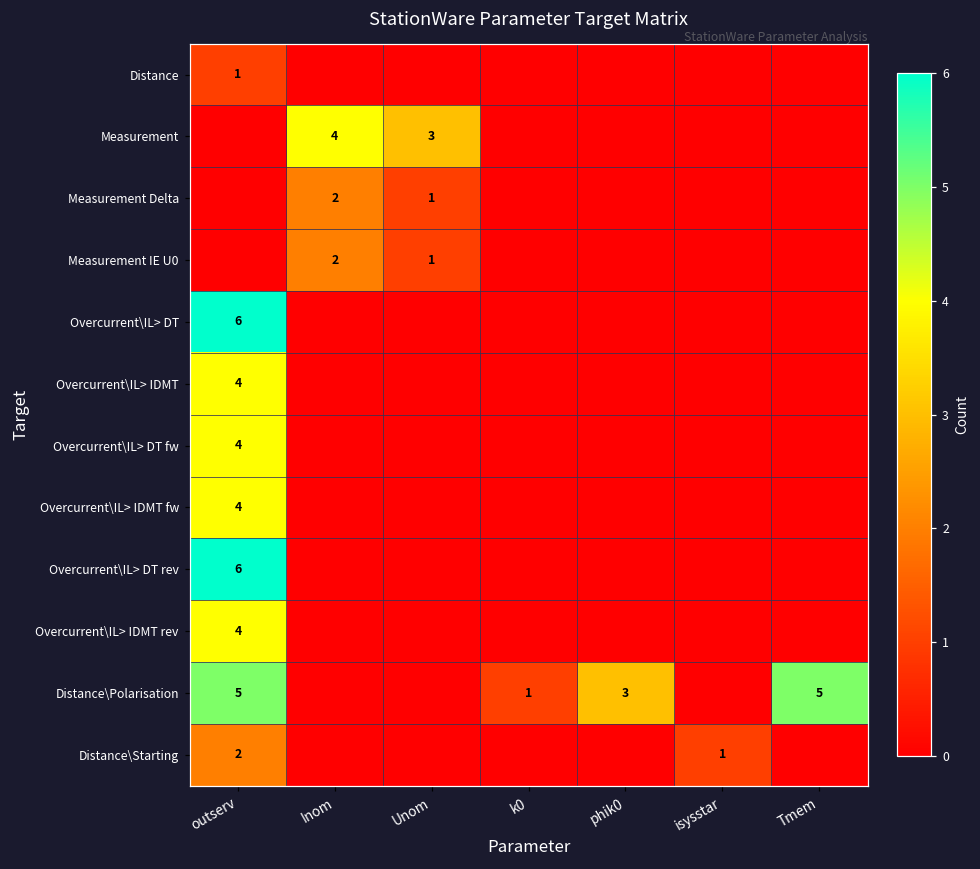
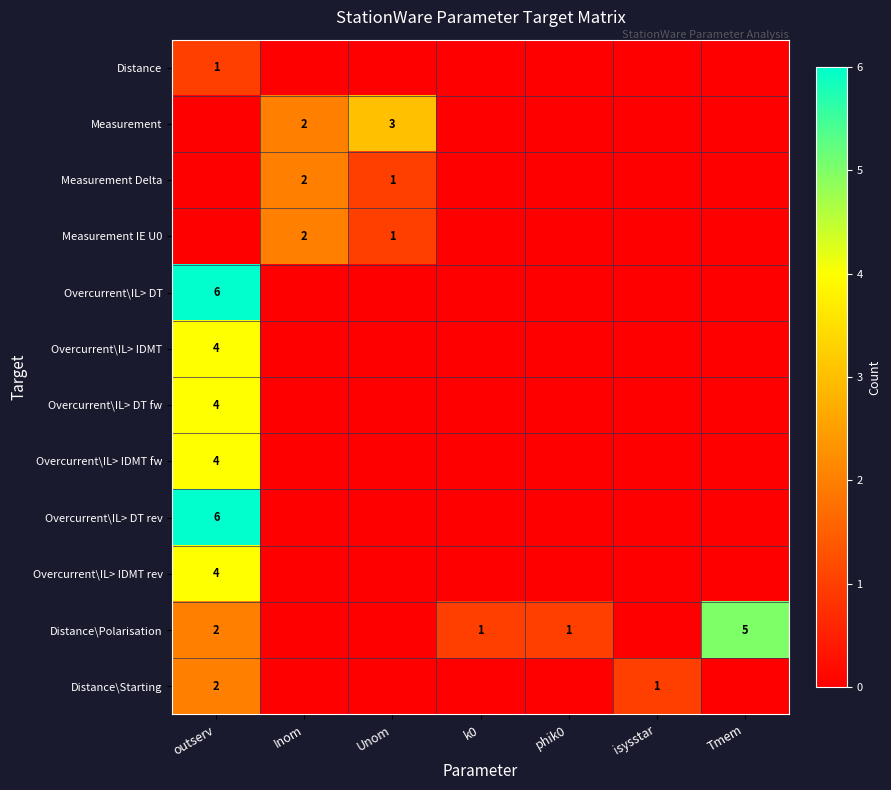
  {
    "Distance": {
      "outserv": 1
    },
    "Measurement": {
-     "Inom": 4,
+     "Inom": 2,
      "Unom": 3
    },
    "Measurement Delta": {
      "Inom": 2,
      "Unom": 1
    },
    "Measurement IE U0": {
      "Inom": 2,
      "Unom": 1
    },
    "Overcurrent\\IL> DT": {
      "outserv": 6
    },
    "Overcurrent\\IL> IDMT": {
      "outserv": 4
    },
    "Overcurrent\\IL> DT fw": {
      "outserv": 4
    },
    "Overcurrent\\IL> IDMT fw": {
      "outserv": 4
    },
    "Overcurrent\\IL> DT rev": {
      "outserv": 6
    },
    "Overcurrent\\IL> IDMT rev": {
      "outserv": 4
    },
    "Distance\\Polarisation": {
-     "outserv": 5,
+     "outserv": 2,
      "k0": 1,
-     "phik0": 3,
+     "phik0": 1,
      "Tmem": 5
    },
    "Distance\\Starting": {
      "outserv": 2,
      "isysstar": 1
    }
  }
